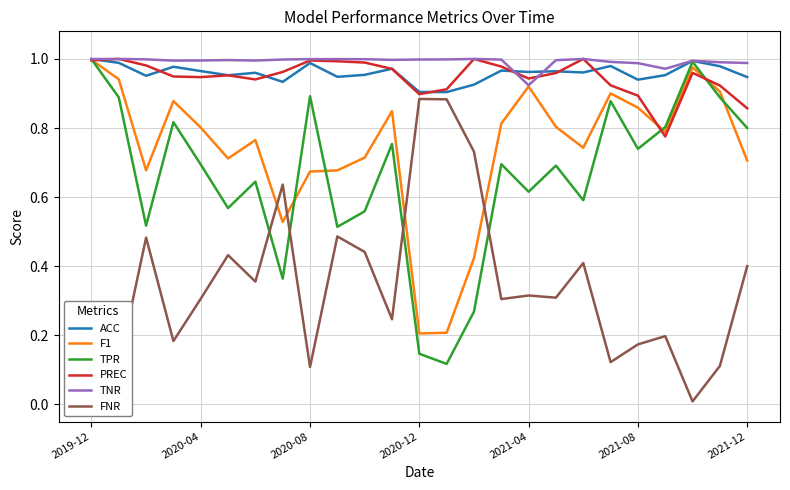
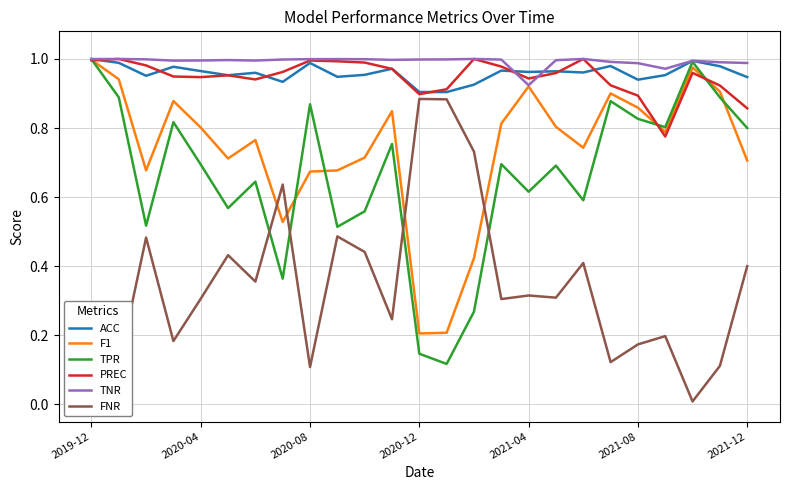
  {
    "ACC": {
      "2020-04": 0.96,
      "2021-04": 0.96,
      "2021-08": 0.94,
      "2021-12": 0.95
    },
    "F1": {
      "2020-04": 0.80,
      "2020-08": 0.67,
      "2020-12": 0.21,
      "2021-08": 0.86,
      "2021-12": 0.71
    },
    "TPR": {
      "2020-04": 0.69,
-     "2020-08": 0.89,
+     "2020-08": 0.87,
      "2020-12": 0.15,
      "2021-04": 0.62,
-     "2021-08": 0.74,
+     "2021-08": 0.83,
      "2021-12": 0.80
    },
    "PREC": {
      "2020-04": 0.95,
      "2021-04": 0.94,
      "2021-08": 0.89,
      "2021-12": 0.86
    },
    "TNR": {
      "2020-04": 1.00,
      "2020-12": 1.00,
      "2021-08": 0.99,
      "2021-12": 0.99
    },
    "FNR": {
      "2020-04": 0.31,
      "2020-08": 0.11,
      "2020-12": 0.88,
      "2021-04": 0.32,
      "2021-08": 0.17,
      "2021-12": 0.40
    }
  }
